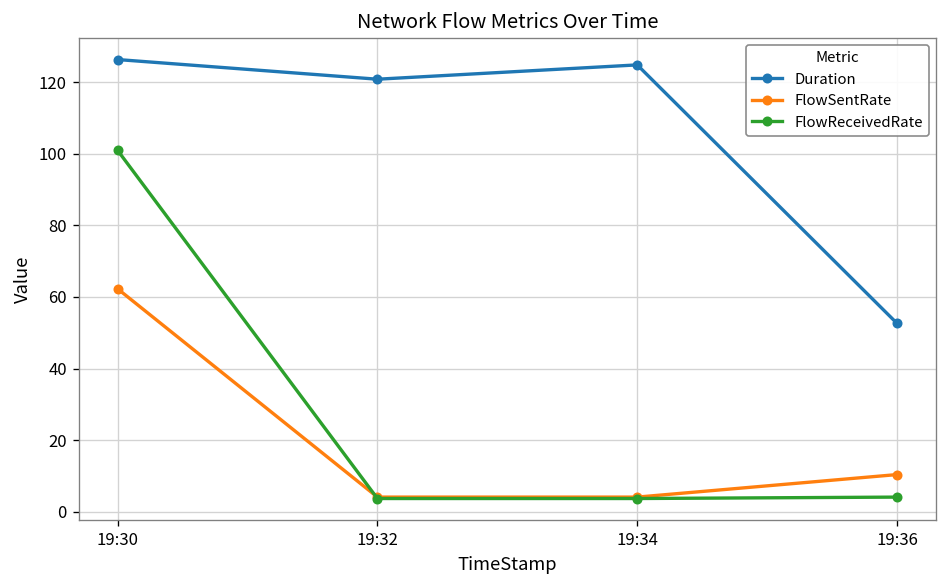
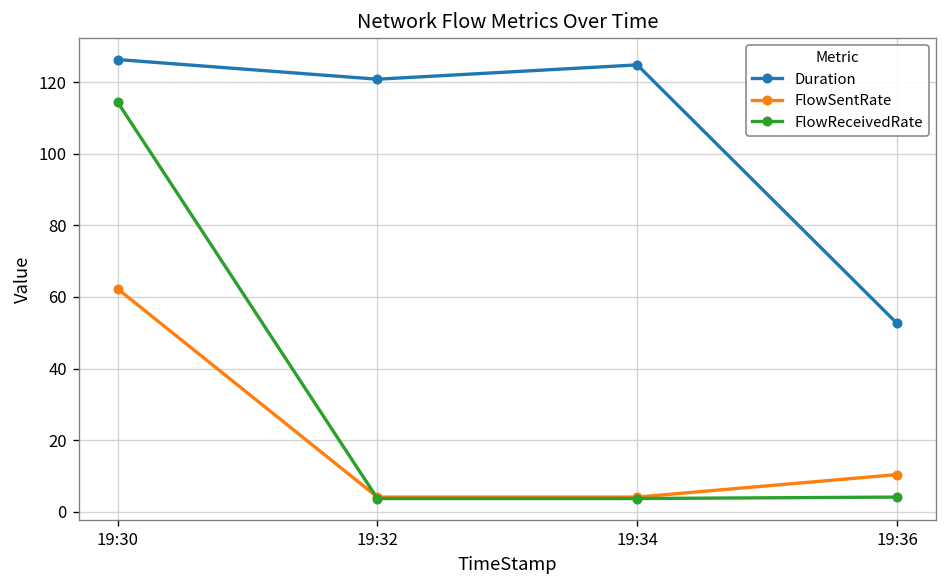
  {
    "Duration": {
      "19:30": 126,
      "19:32": 121,
      "19:34": 125,
      "19:36": 53
    },
    "FlowSentRate": {
      "19:30": 62,
      "19:36": 10
    },
    "FlowReceivedRate": {
-     "19:30": 101,
+     "19:30": 114,
      "19:36": 4
    }
  }
